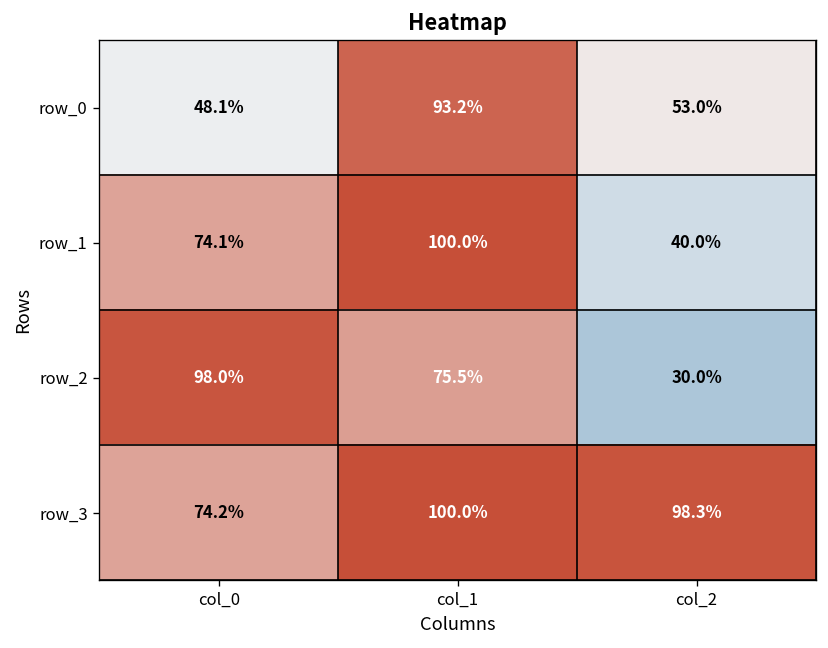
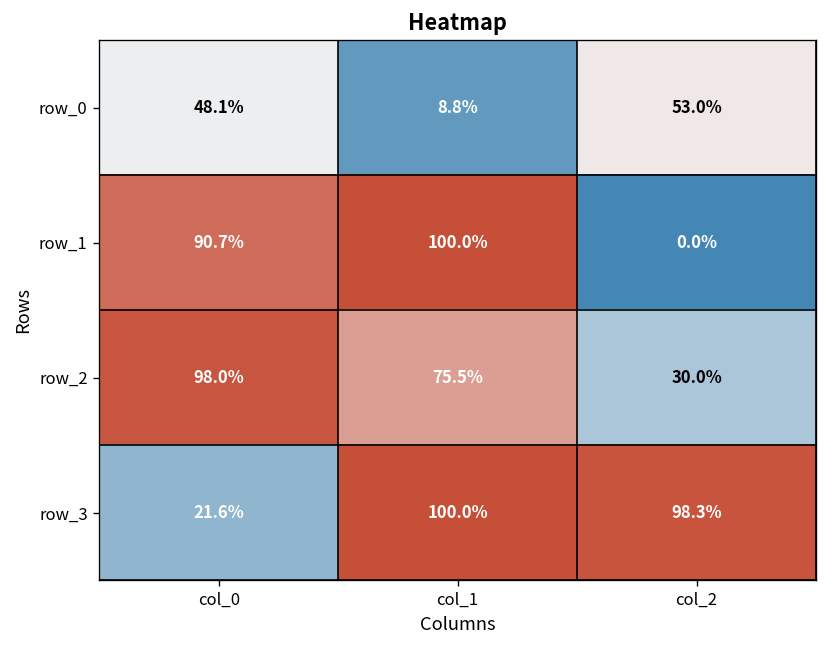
  {
    "row_0": {
      "col_0": "48.1%",
-     "col_1": "93.2%",
+     "col_1": "8.8%",
      "col_2": "53.0%"
    },
    "row_1": {
-     "col_0": "74.1%",
+     "col_0": "90.7%",
      "col_1": "100.0%",
-     "col_2": "40.0%"
+     "col_2": "0.0%"
    },
    "row_2": {
      "col_0": "98.0%",
      "col_1": "75.5%",
      "col_2": "30.0%"
    },
    "row_3": {
-     "col_0": "74.2%",
+     "col_0": "21.6%",
      "col_1": "100.0%",
      "col_2": "98.3%"
    }
  }
